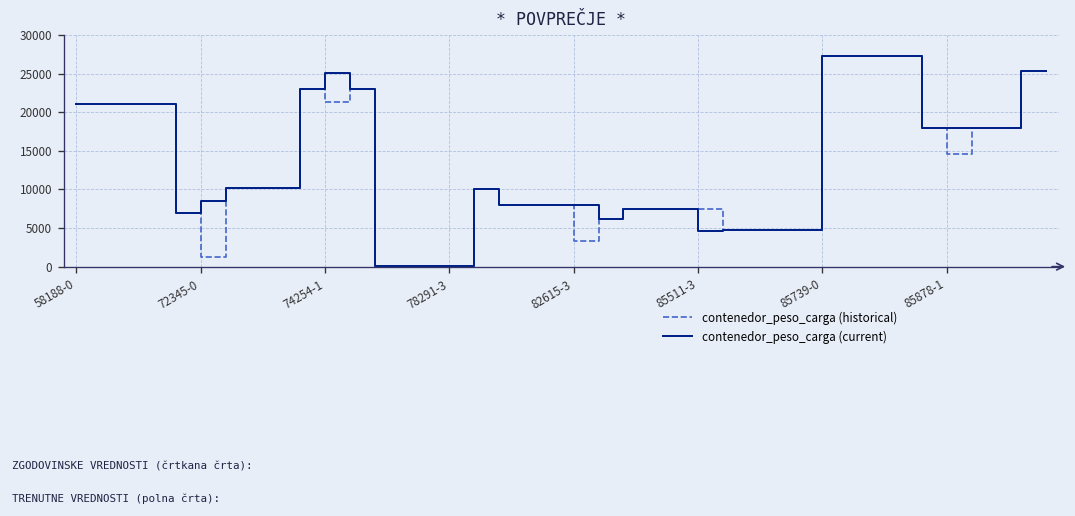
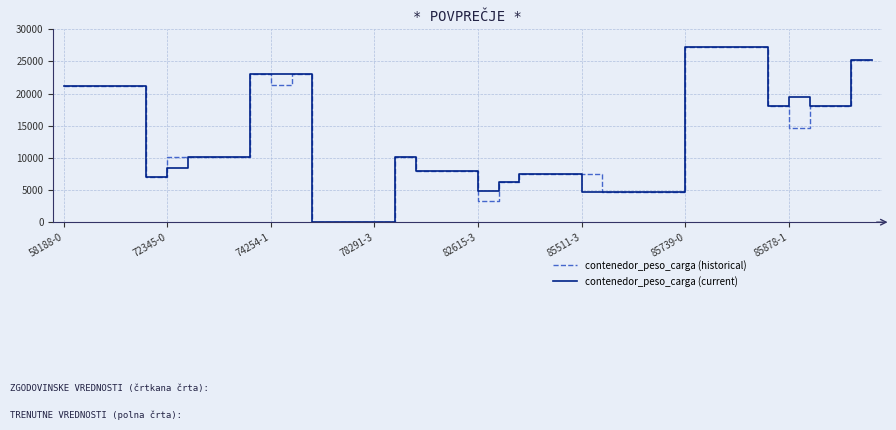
  {
    "contenedor_peso_carga (historical)": {
-     "72345-0": 1000,
+     "72345-0": 10000,
      "74254-1": 21000,
      "82615-3": 3000,
      "85511-3": 7000,
      "85878-1": 15000
    },
    "contenedor_peso_carga (current)": {
      "72345-0": 8000,
-     "74254-1": 25000,
-     "82615-3": 8000,
+     "74254-1": 23000,
+     "82615-3": 5000,
      "85511-3": 5000,
-     "85878-1": 18000
+     "85878-1": 19000
    }
  }
